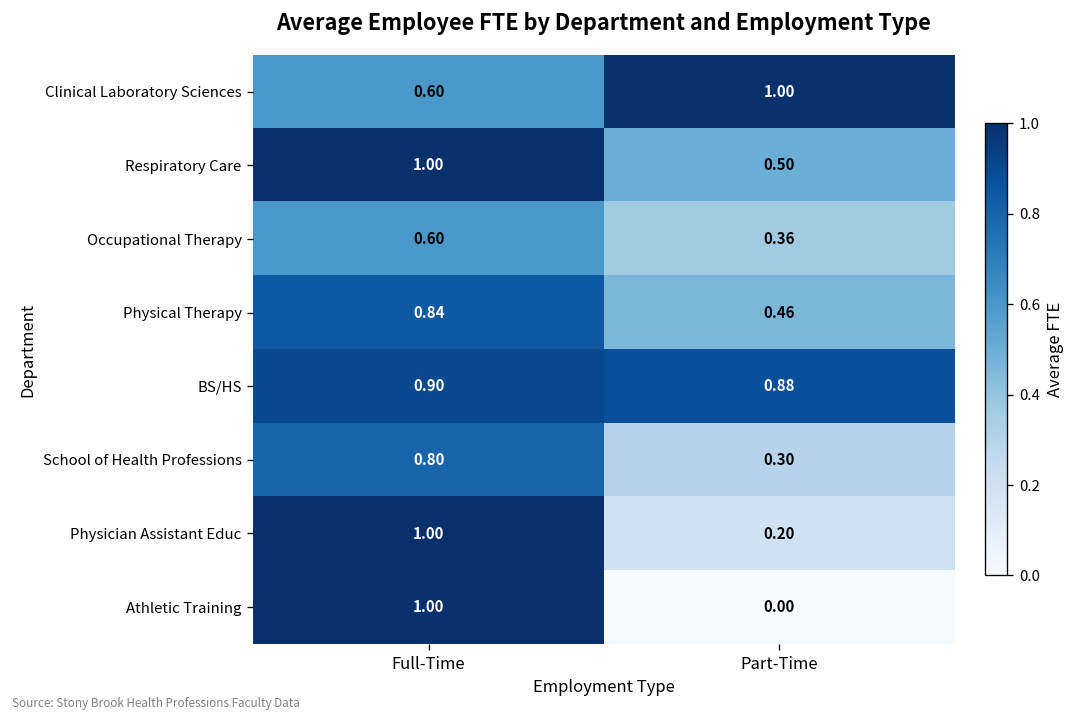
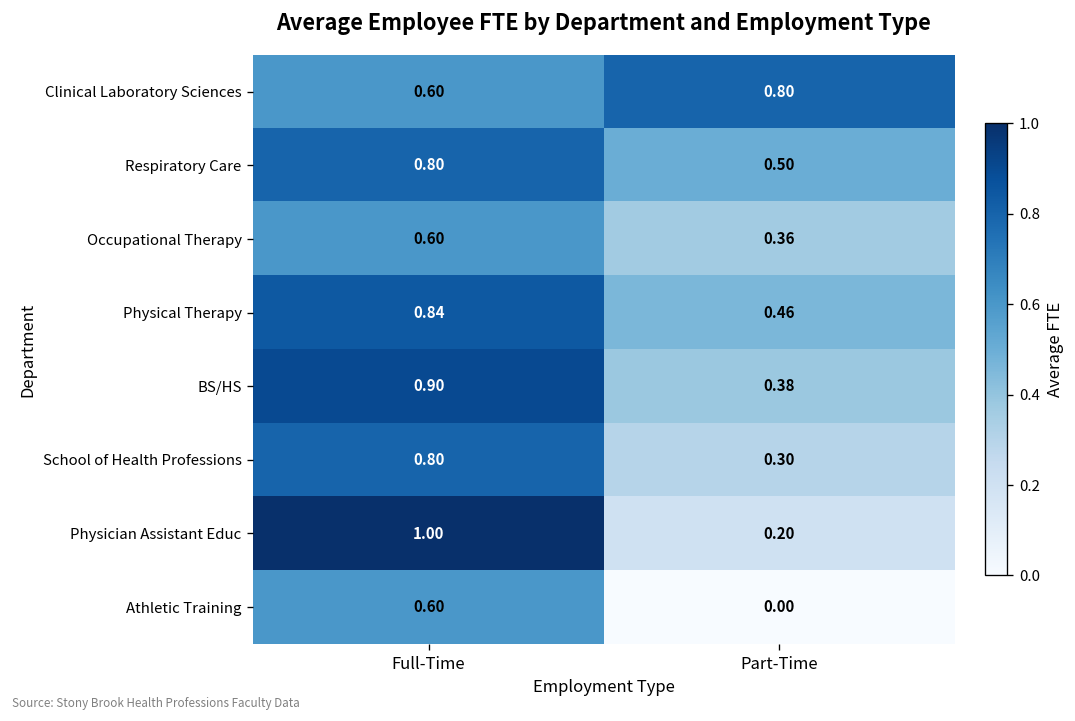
  {
    "Clinical Laboratory Sciences": {
      "Full-Time": 0.60,
-     "Part-Time": 1.00
+     "Part-Time": 0.80
    },
    "Respiratory Care": {
-     "Full-Time": 1.00,
+     "Full-Time": 0.80,
      "Part-Time": 0.50
    },
    "Occupational Therapy": {
      "Full-Time": 0.60,
      "Part-Time": 0.36
    },
    "Physical Therapy": {
      "Full-Time": 0.84,
      "Part-Time": 0.46
    },
    "BS/HS": {
      "Full-Time": 0.90,
-     "Part-Time": 0.88
+     "Part-Time": 0.38
    },
    "School of Health Professions": {
      "Full-Time": 0.80,
      "Part-Time": 0.30
    },
    "Physician Assistant Educ": {
      "Full-Time": 1.00,
      "Part-Time": 0.20
    },
    "Athletic Training": {
-     "Full-Time": 1.00,
+     "Full-Time": 0.60,
      "Part-Time": 0.00
    }
  }
